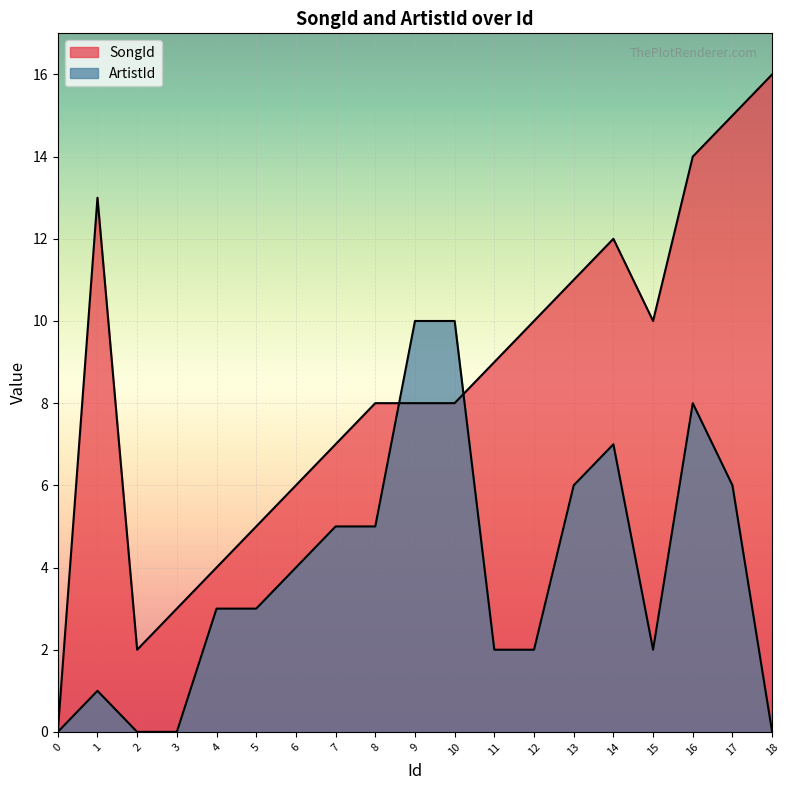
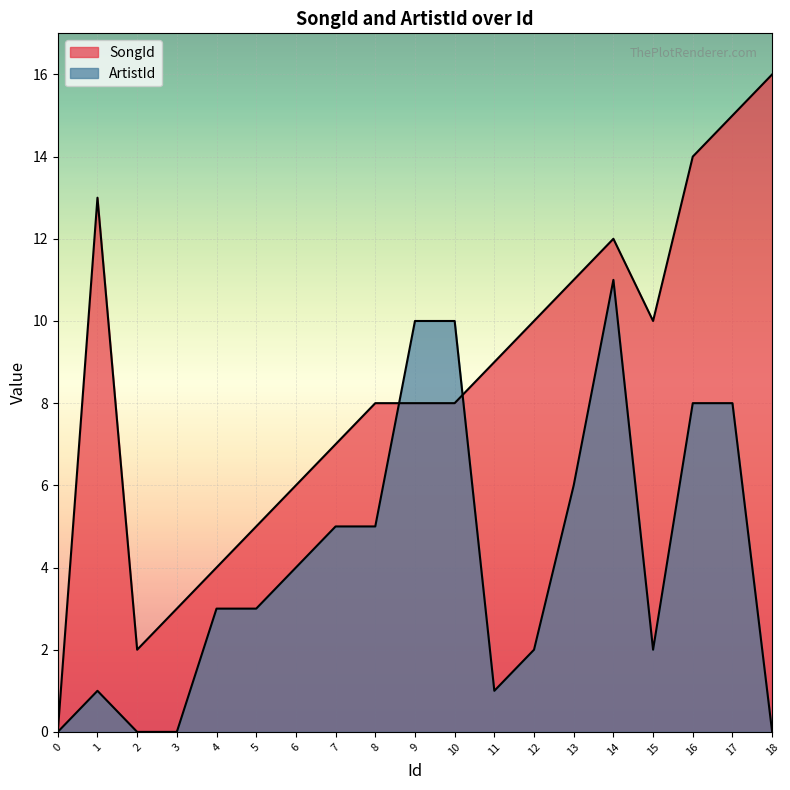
  {
    "SongId": {
      "1": 13,
      "2": 2,
      "3": 3,
      "4": 4,
      "5": 5,
      "6": 6,
      "7": 7,
      "8": 8,
      "9": 8,
      "10": 8,
      "11": 9,
      "12": 10,
      "13": 11,
      "14": 12,
      "15": 10,
      "16": 14,
      "17": 15,
      "18": 16
    },
    "ArtistId": {
      "1": 1,
      "2": 0,
      "3": 0,
      "4": 3,
      "5": 3,
      "6": 4,
      "7": 5,
      "8": 5,
      "9": 10,
      "10": 10,
-     "11": 2,
+     "11": 1,
      "12": 2,
      "13": 6,
-     "14": 7,
+     "14": 11,
      "15": 2,
      "16": 8,
-     "17": 6,
+     "17": 8,
      "18": 0
    }
  }
